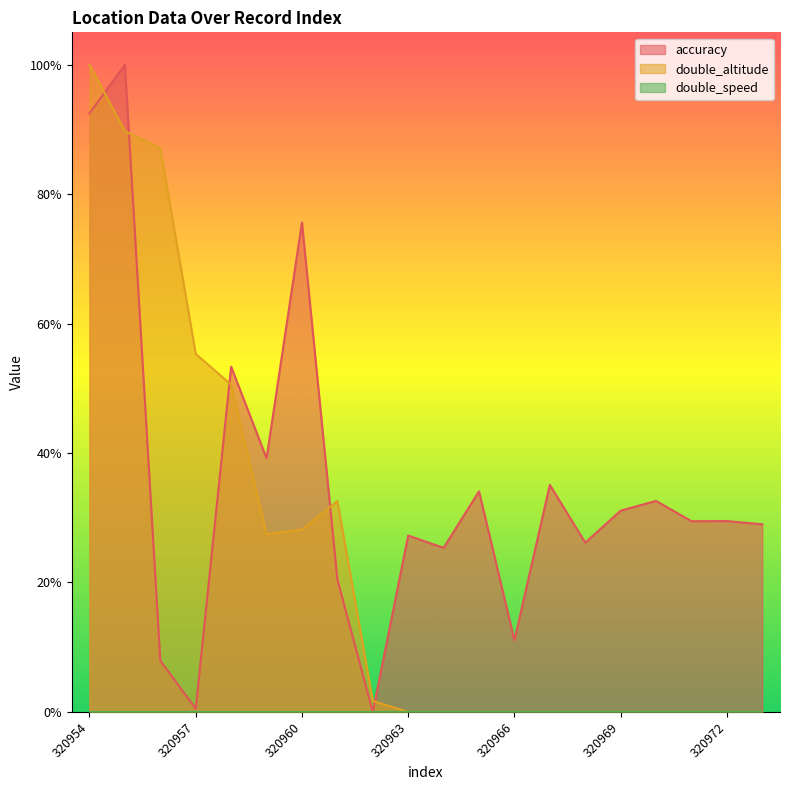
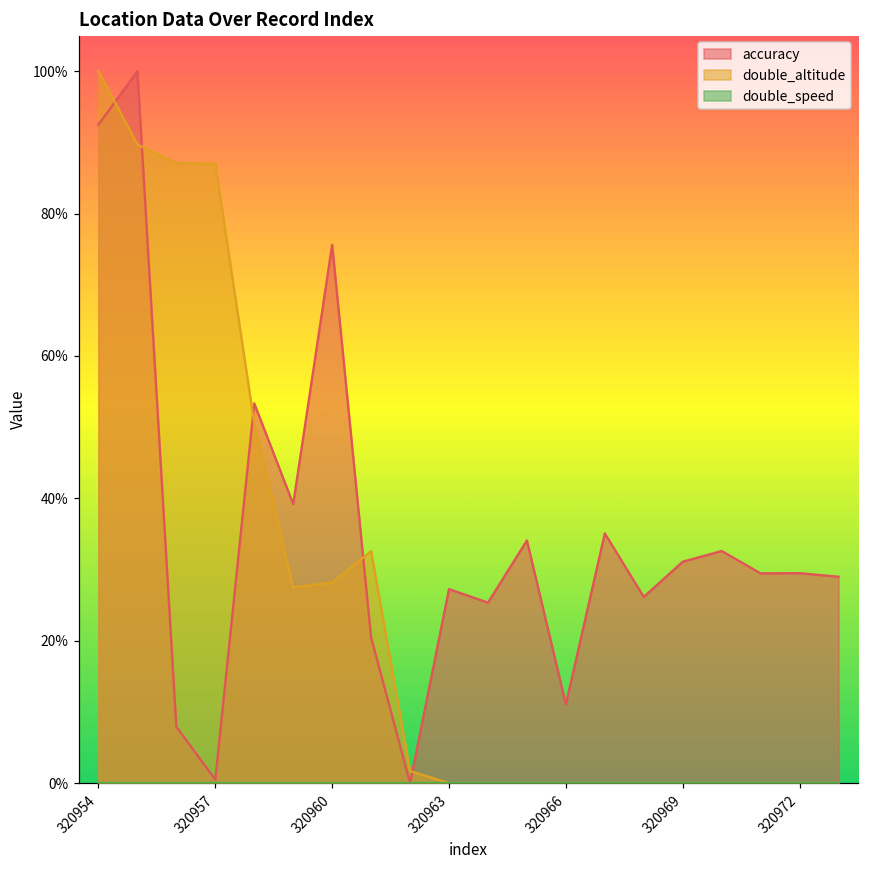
  {
    "accuracy": {
      "320954": "92%",
      "320957": "0%",
      "320960": "76%",
      "320963": "27%",
      "320966": "11%",
      "320969": "31%",
      "320972": "29%"
    },
    "double_altitude": {
      "320954": "100%",
-     "320957": "55%",
+     "320957": "87%",
      "320960": "28%"
    },
    "double_speed": {
      "320954": "0%",
      "320957": "0%",
      "320960": "0%"
    }
  }
